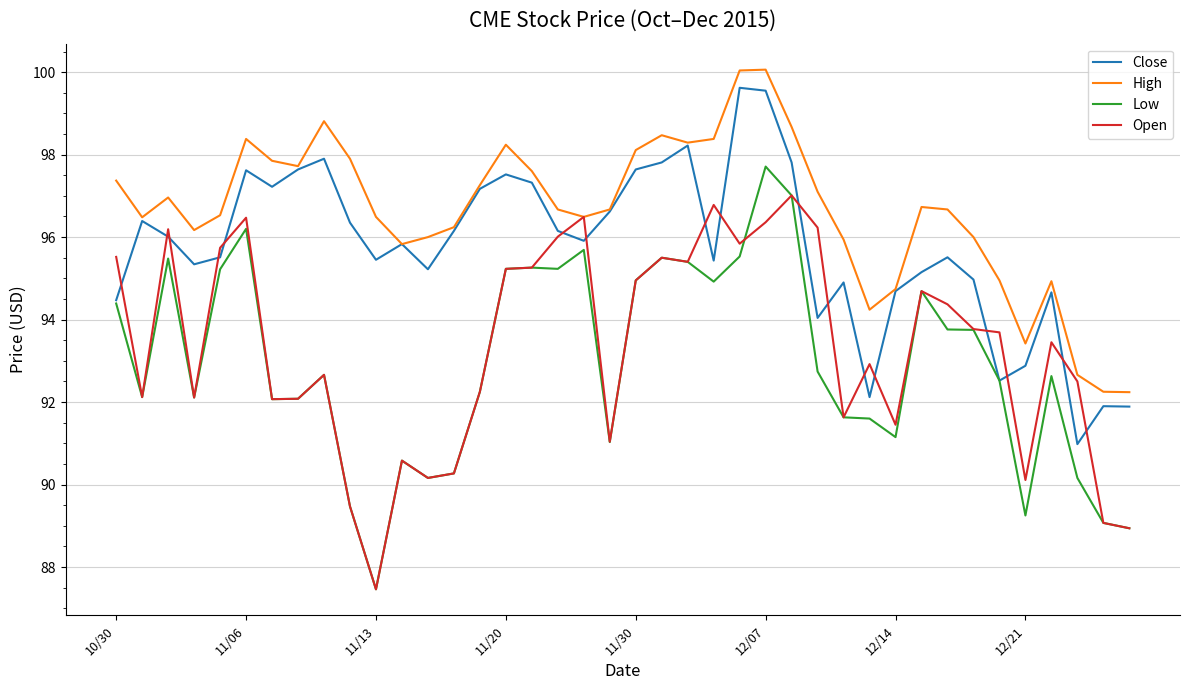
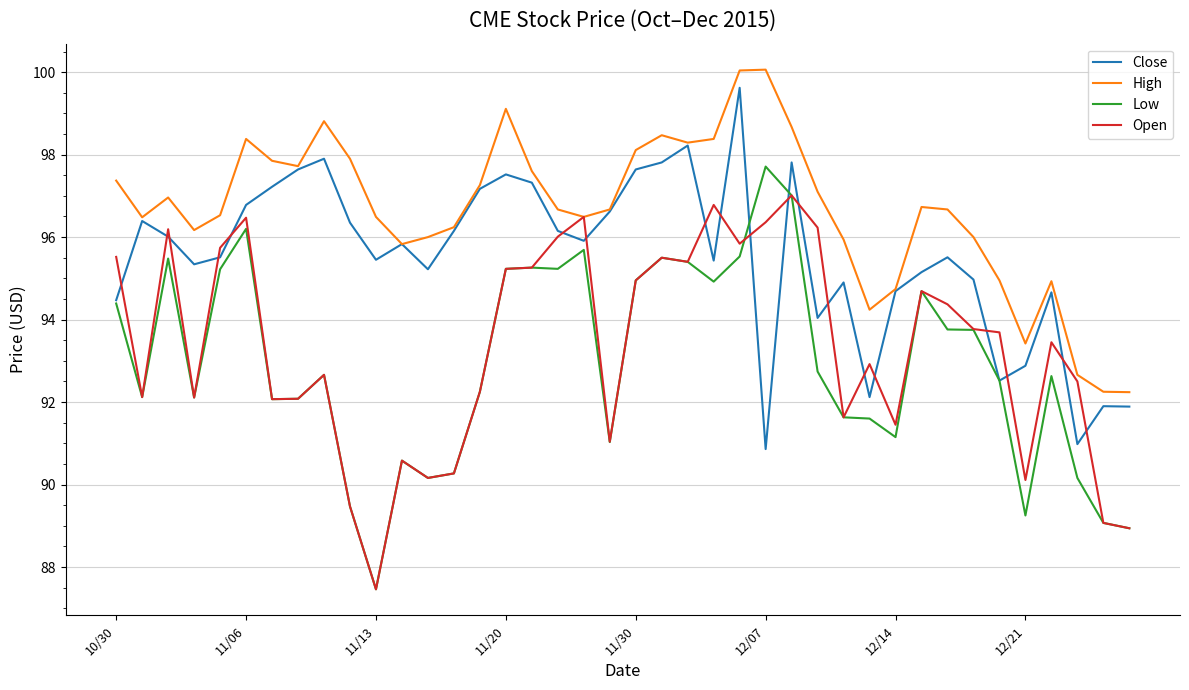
  {
    "Close": {
      "10/30": 94.5,
-     "11/06": 97.6,
+     "11/06": 96.8,
      "11/13": 95.5,
      "11/20": 97.5,
      "11/30": 97.6,
-     "12/07": 99.6,
+     "12/07": 90.9,
      "12/21": 92.9
    },
    "High": {
      "10/30": 97.4,
      "11/06": 98.4,
      "11/13": 96.5,
-     "11/20": 98.2,
+     "11/20": 99.1,
      "11/30": 98.1,
      "12/07": 100.1,
      "12/21": 93.4
    },
    "Low": {
      "10/30": 94.4,
      "11/06": 96.2,
      "12/07": 97.7,
      "12/14": 91.2,
      "12/21": 89.3
    },
    "Open": {
      "10/30": 95.5,
      "11/06": 96.5,
      "12/07": 96.4,
      "12/14": 91.5,
      "12/21": 90.1
    }
  }
